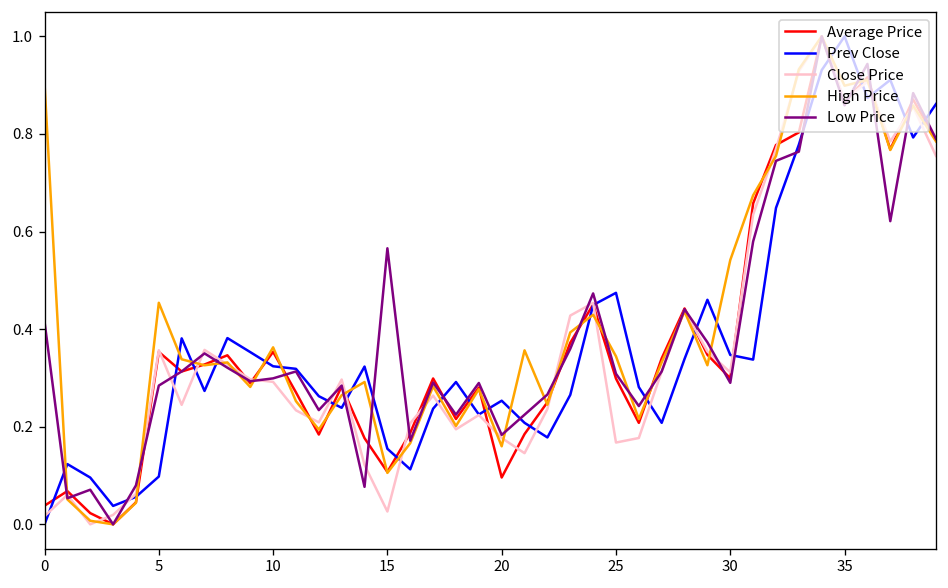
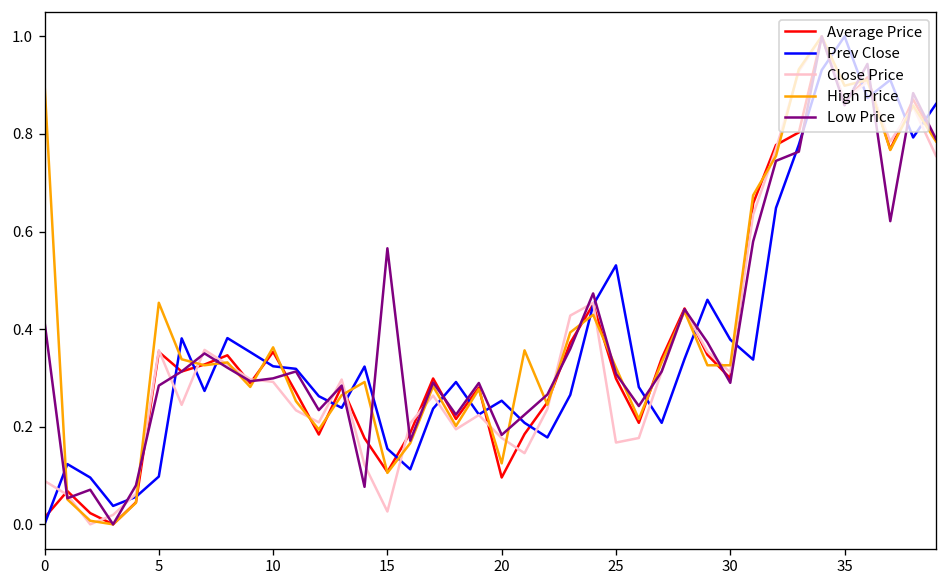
  {
    "Average Price": {
-     "0": 0.04,
+     "0": 0.01,
      "10": 0.35,
      "20": 0.10,
      "25": 0.30,
      "30": 0.30
    },
    "Prev Close": {
      "0": 0.00,
      "5": 0.10,
      "10": 0.32,
      "15": 0.15,
      "20": 0.25,
-     "25": 0.47,
-     "30": 0.35
+     "25": 0.53,
+     "30": 0.38
    },
    "Close Price": {
-     "0": 0.02,
+     "0": 0.09,
      "10": 0.29,
      "15": 0.03,
      "20": 0.18,
      "25": 0.17,
      "30": 0.31
    },
    "High Price": {
      "0": 0.90,
      "5": 0.45,
      "10": 0.36,
-     "20": 0.16,
-     "25": 0.34,
-     "30": 0.54
+     "20": 0.12,
+     "25": 0.32,
+     "30": 0.33
    },
    "Low Price": {
      "0": 0.42,
      "5": 0.28,
      "10": 0.30,
      "15": 0.57,
      "20": 0.18,
      "25": 0.31,
      "30": 0.29
    }
  }
